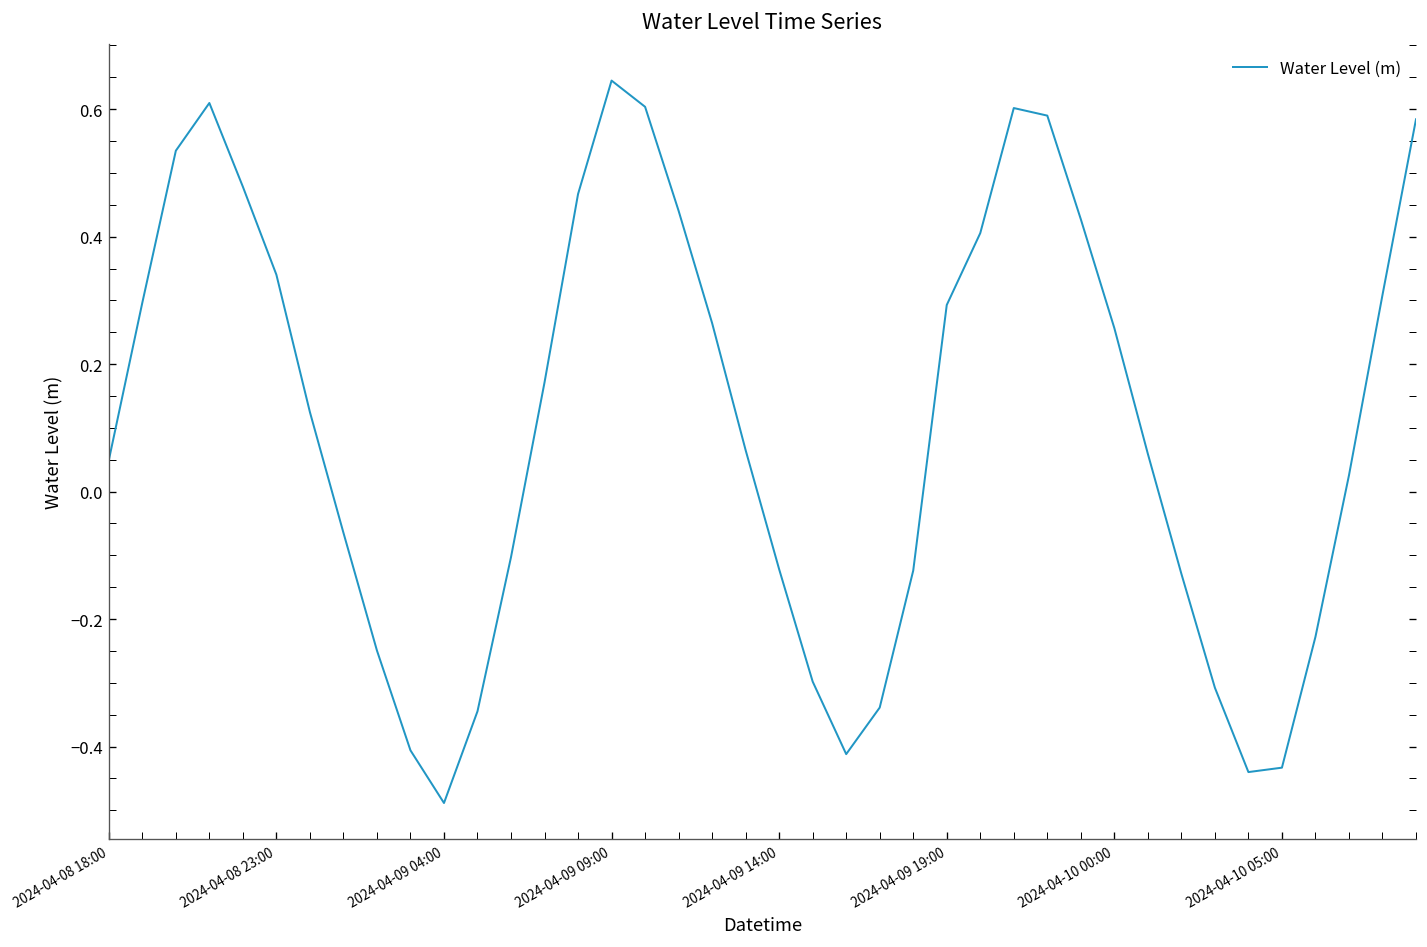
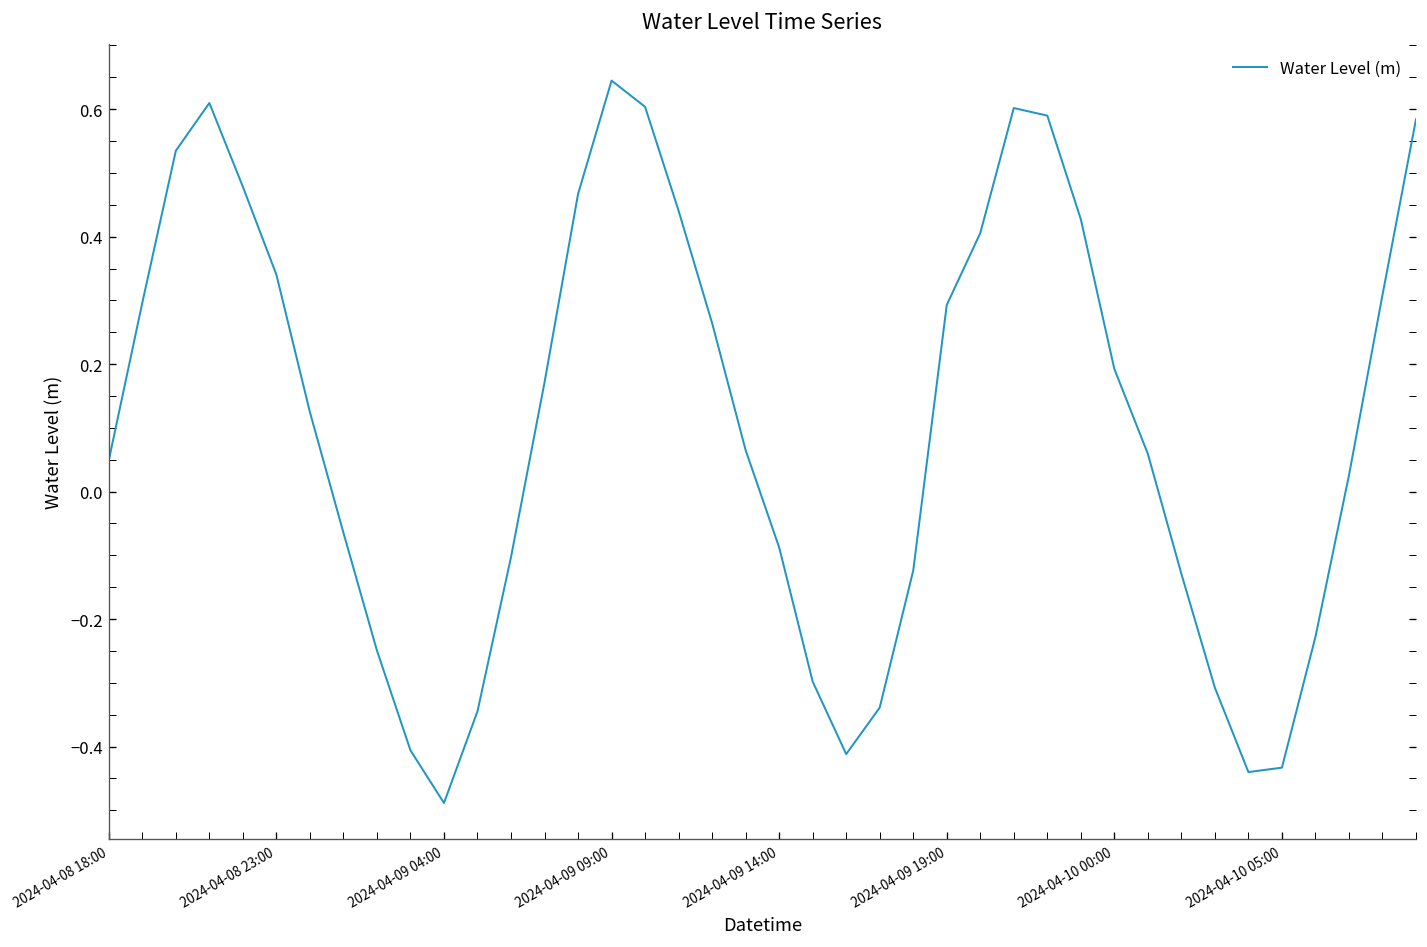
  {
    "2024-04-08 18:00": 0.05,
    "2024-04-08 23:00": 0.34,
    "2024-04-09 04:00": -0.49,
    "2024-04-09 09:00": 0.64,
-   "2024-04-09 14:00": -0.12,
+   "2024-04-09 14:00": -0.09,
    "2024-04-09 19:00": 0.29,
-   "2024-04-10 00:00": 0.26,
+   "2024-04-10 00:00": 0.19,
    "2024-04-10 05:00": -0.43
  }
